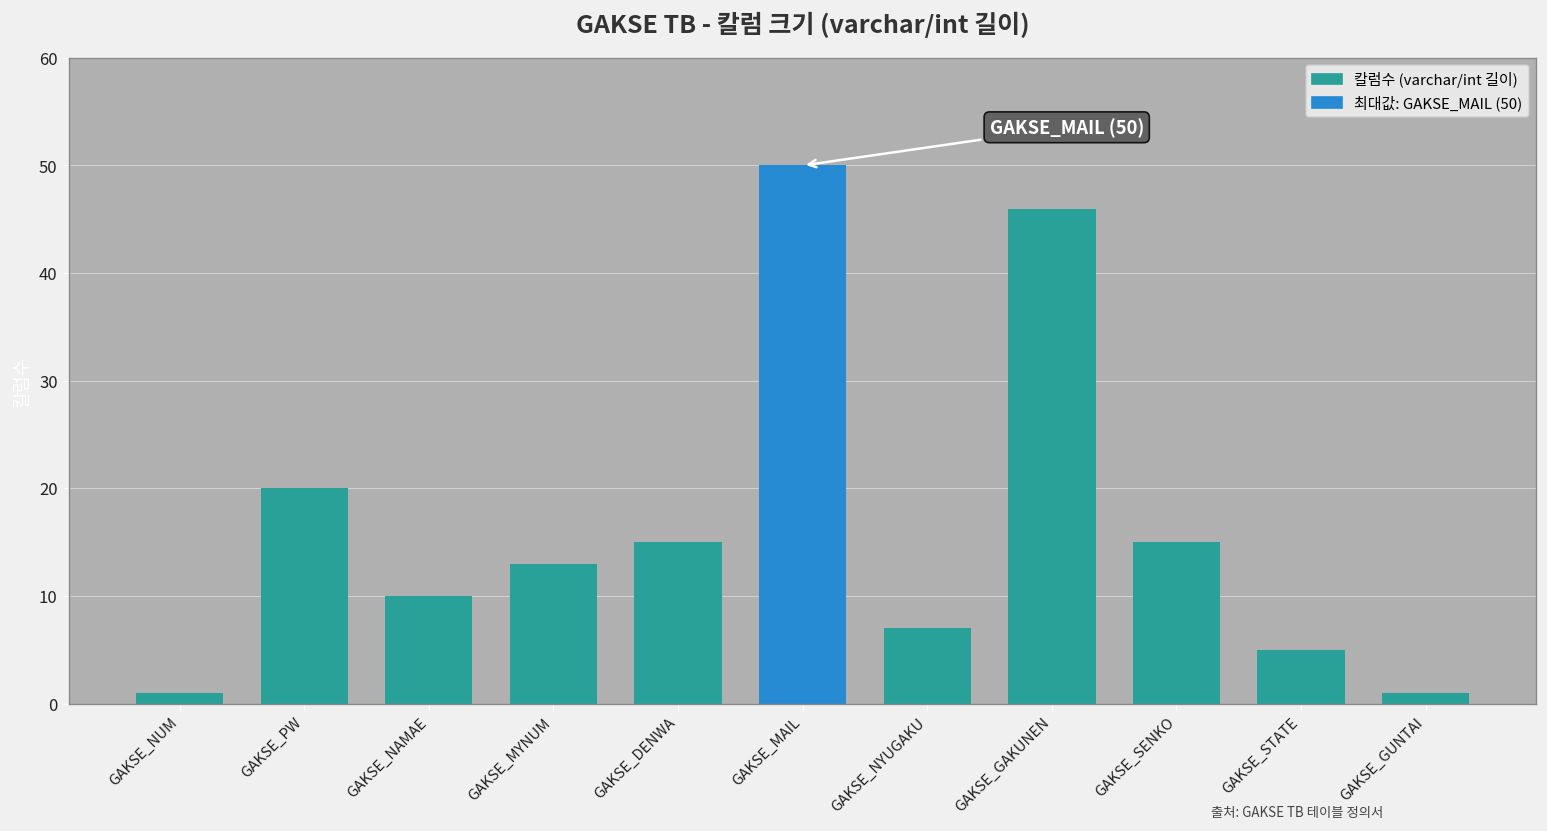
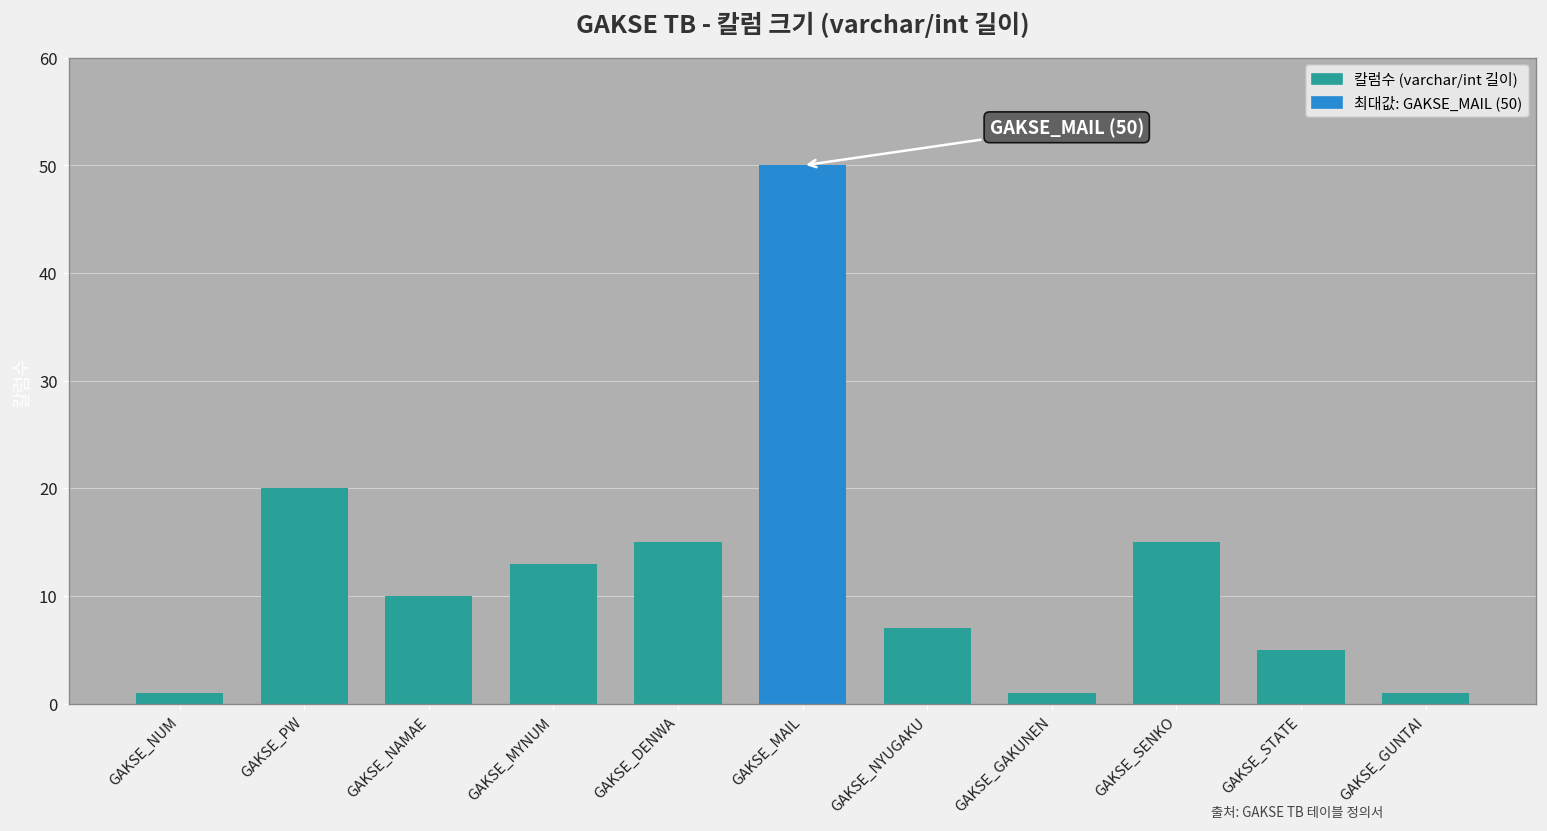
  {
    "GAKSE_NUM": 1,
    "GAKSE_PW": 20,
    "GAKSE_NAMAE": 10,
    "GAKSE_MYNUM": 13,
    "GAKSE_DENWA": 15,
    "GAKSE_NYUGAKU": 7,
-   "GAKSE_GAKUNEN": 46,
+   "GAKSE_GAKUNEN": 1,
    "GAKSE_SENKO": 15,
    "GAKSE_STATE": 5,
    "GAKSE_GUNTAI": 1
  }
